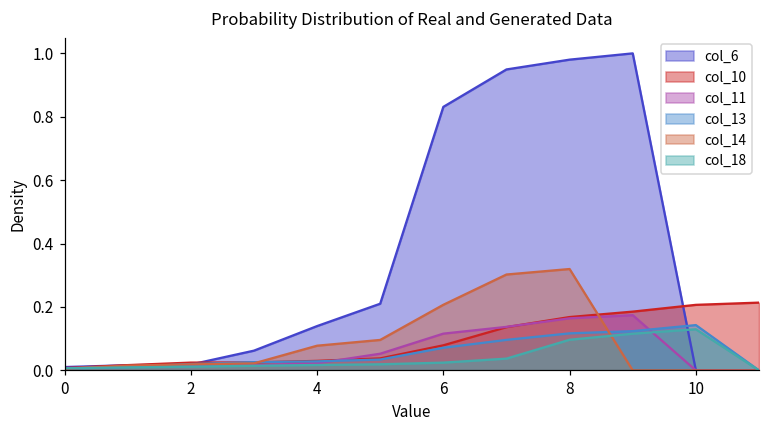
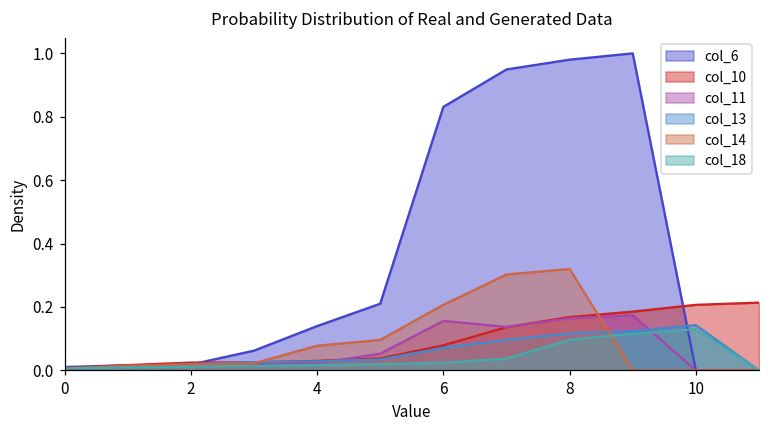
  {
    "col_11": {
-     "6": 0.12
+     "6": 0.16
    }
  }
